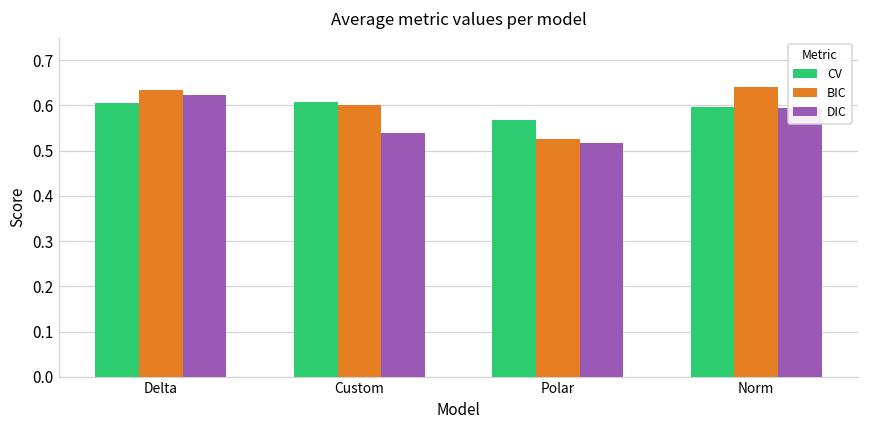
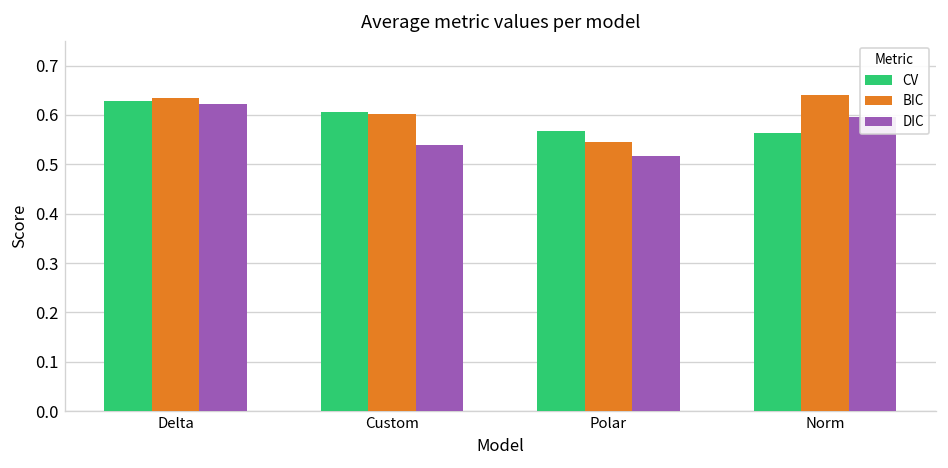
  {
    "CV": {
-     "Delta": 0.61,
+     "Delta": 0.63,
      "Custom": 0.61,
      "Polar": 0.57,
-     "Norm": 0.60
+     "Norm": 0.56
    },
    "BIC": {
      "Delta": 0.63,
      "Custom": 0.60,
-     "Polar": 0.53,
+     "Polar": 0.55,
      "Norm": 0.64
    },
    "DIC": {
      "Delta": 0.62,
      "Custom": 0.54,
      "Polar": 0.52
    }
  }
